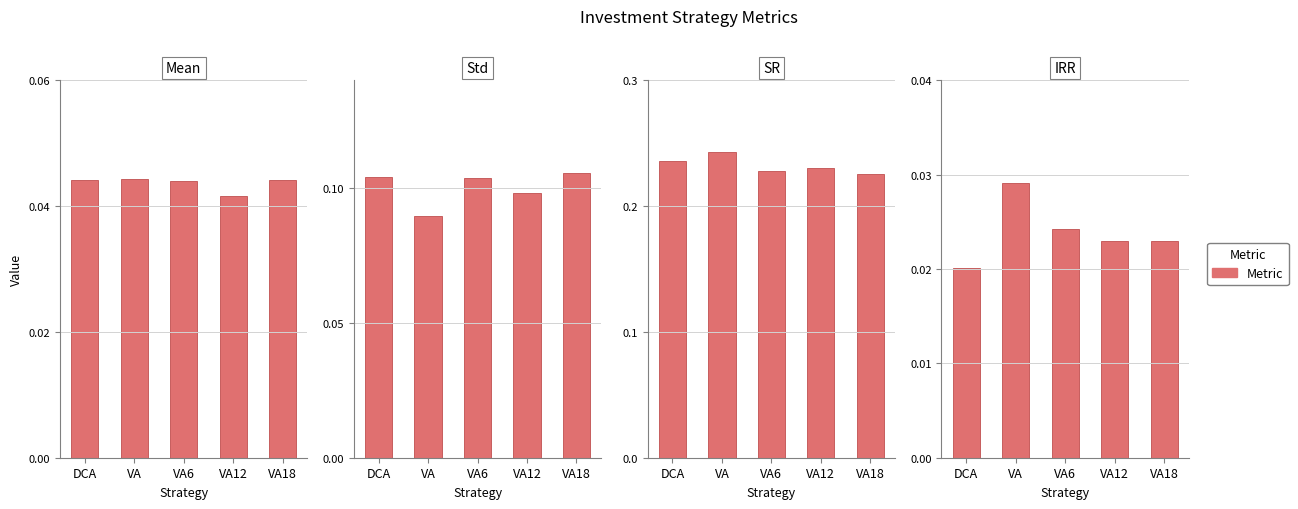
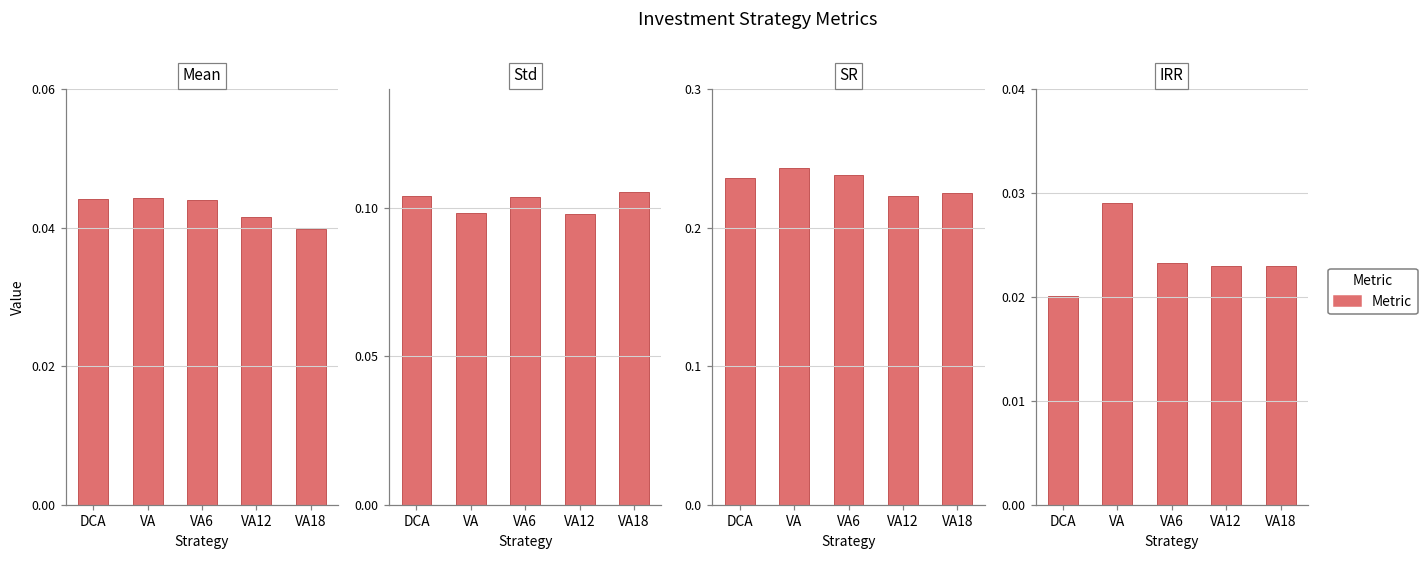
  {
    "Mean": {
      "DCA": 0.044,
      "VA": 0.044,
      "VA6": 0.044,
      "VA12": 0.042,
-     "VA18": 0.044
+     "VA18": 0.040
    },
    "Std": {
      "DCA": 0.104,
-     "VA": 0.090,
+     "VA": 0.098,
      "VA6": 0.104,
      "VA12": 0.098,
      "VA18": 0.106
    },
    "SR": {
      "DCA": 0.236,
      "VA": 0.243,
-     "VA6": 0.228,
-     "VA12": 0.230,
+     "VA6": 0.238,
+     "VA12": 0.223,
      "VA18": 0.225
    },
    "IRR": {
      "DCA": 0.020,
      "VA": 0.029,
-     "VA6": 0.024,
+     "VA6": 0.023,
      "VA12": 0.023,
      "VA18": 0.023
    }
  }
